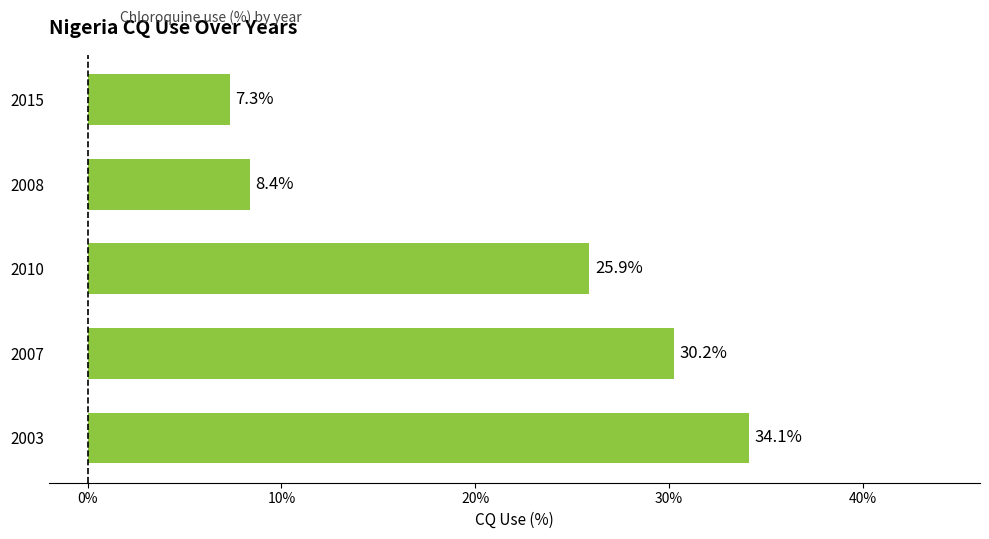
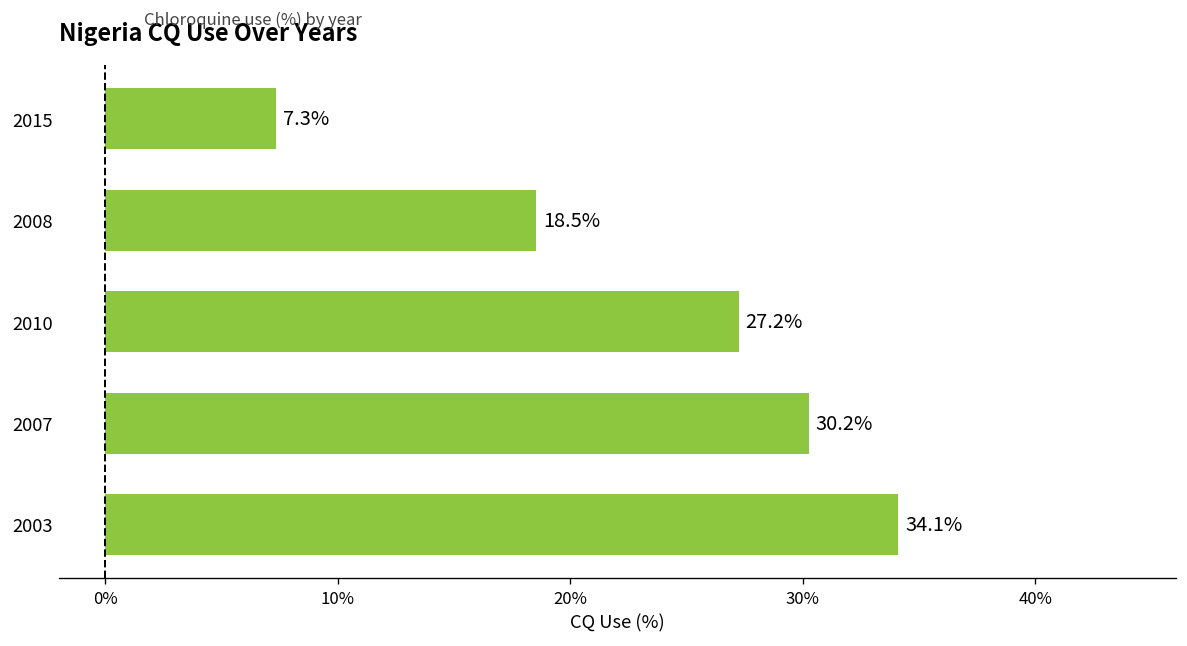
  {
    "2015": "7.3%",
-   "2008": "8.4%",
-   "2010": "25.9%",
+   "2008": "18.5%",
+   "2010": "27.2%",
    "2007": "30.2%",
    "2003": "34.1%"
  }
